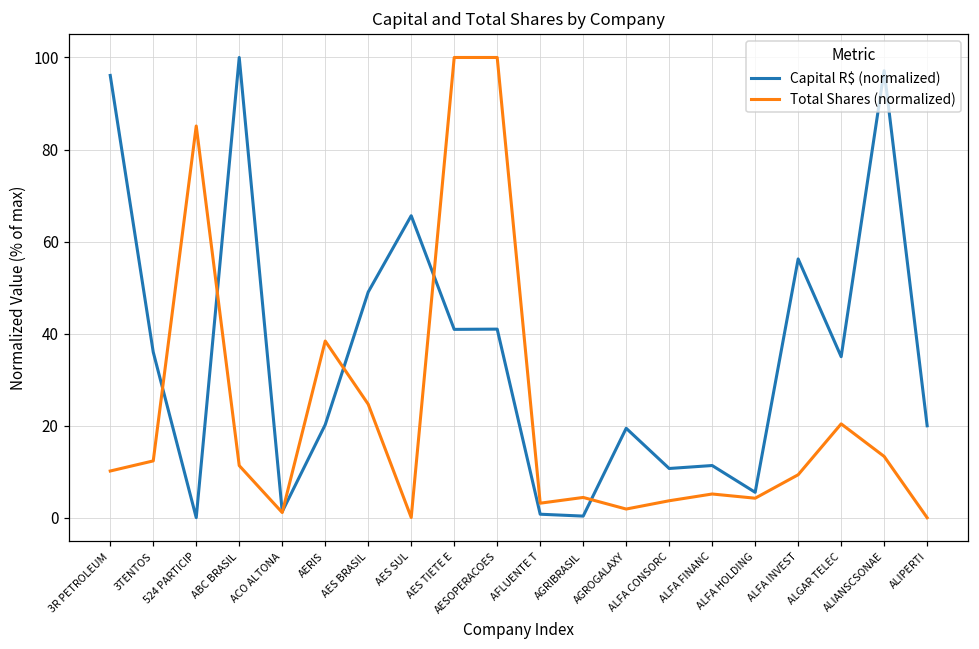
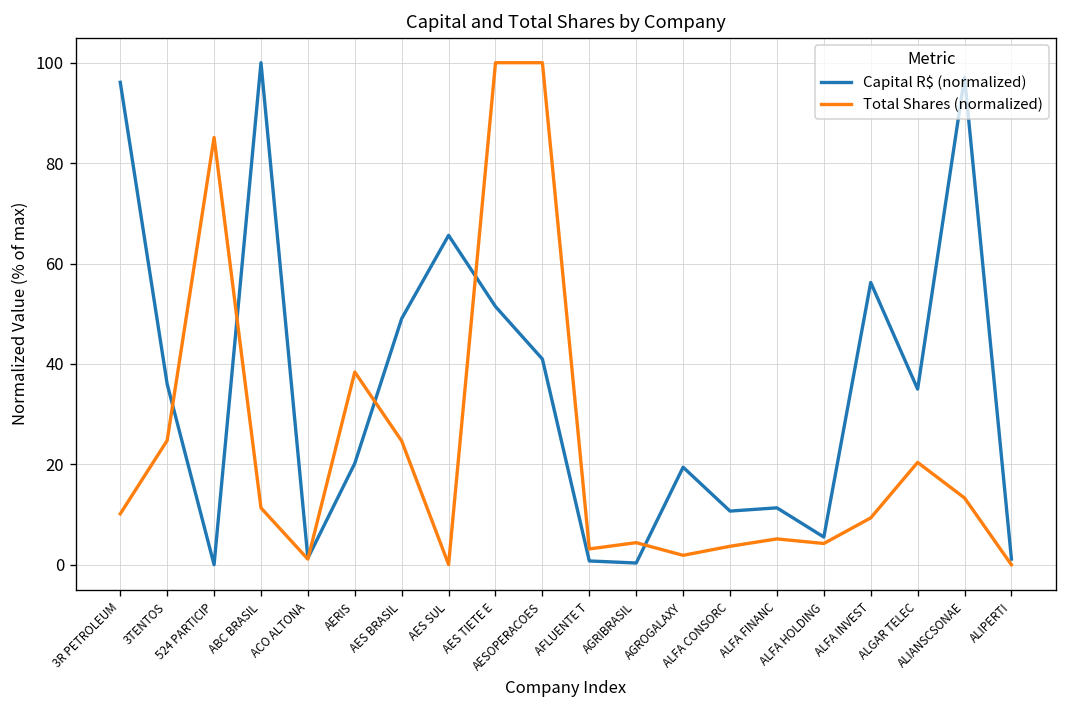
  {
    "Capital R$ (normalized)": {
      "3R PETROLEUM": 96,
      "3TENTOS": 36,
      "524 PARTICIP": 0,
      "ABC BRASIL": 100,
      "AERIS": 20,
      "AES BRASIL": 49,
      "AES SUL": 66,
-     "AES TIETE E": 41,
+     "AES TIETE E": 51,
      "AESOPERACOES": 41,
      "AFLUENTE T": 1,
      "AGRIBRASIL": 0,
      "AGROGALAXY": 19,
      "ALFA CONSORC": 11,
      "ALFA FINANC": 11,
      "ALFA HOLDING": 6,
      "ALFA INVEST": 56,
      "ALGAR TELEC": 35,
-     "ALIPERTI": 20
+     "ALIPERTI": 1
    },
    "Total Shares (normalized)": {
      "3R PETROLEUM": 10,
-     "3TENTOS": 12,
+     "3TENTOS": 25,
      "524 PARTICIP": 85,
      "ABC BRASIL": 11,
      "AERIS": 38,
      "AES BRASIL": 25,
      "AES SUL": 0,
      "AES TIETE E": 100,
      "AESOPERACOES": 100,
      "AFLUENTE T": 3,
      "AGRIBRASIL": 4,
      "AGROGALAXY": 2,
      "ALFA CONSORC": 4,
      "ALFA FINANC": 5,
      "ALFA HOLDING": 4,
      "ALFA INVEST": 9,
      "ALGAR TELEC": 20,
      "ALIANSCSONAE": 13,
      "ALIPERTI": 0
    }
  }
